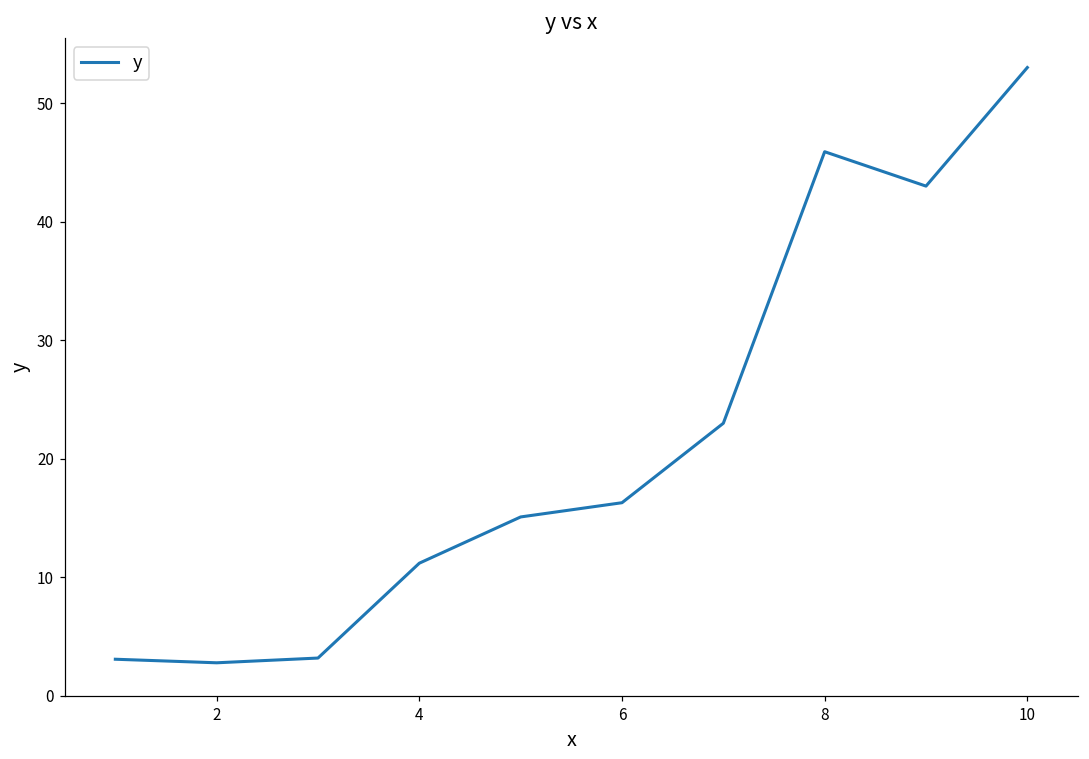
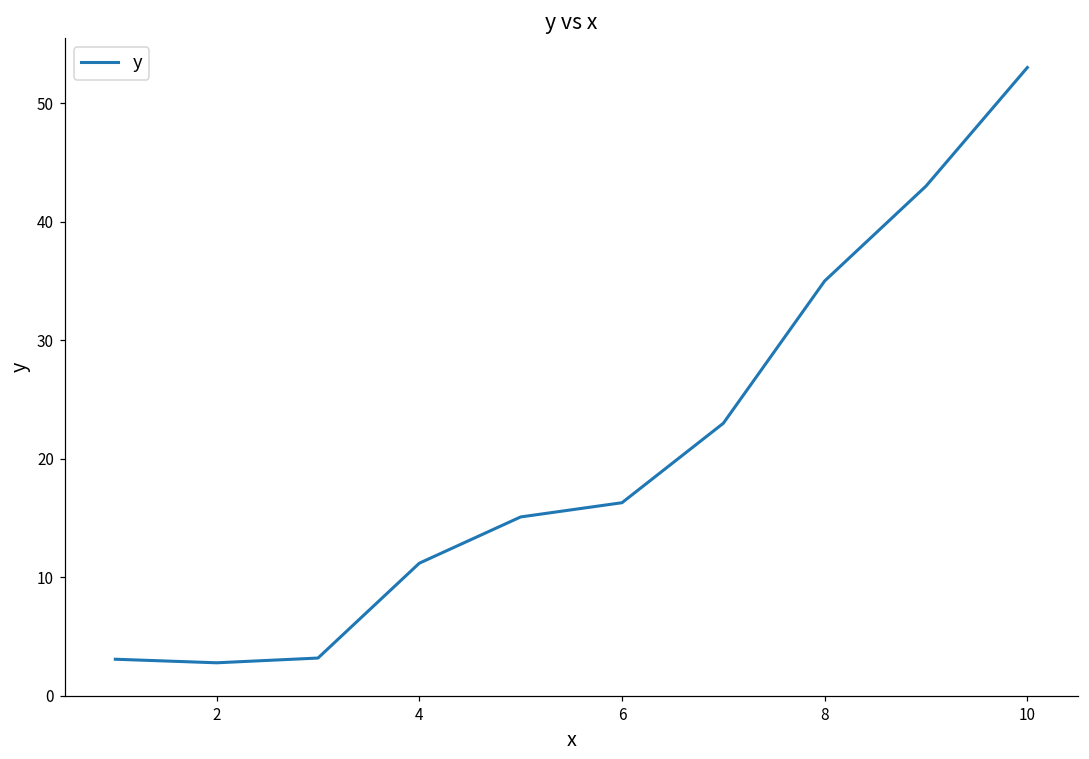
  {
    "2": 2.8,
    "4": 11.2,
    "6": 16.3,
-   "8": 45.9,
+   "8": 35.0,
    "10": 53.0
  }
